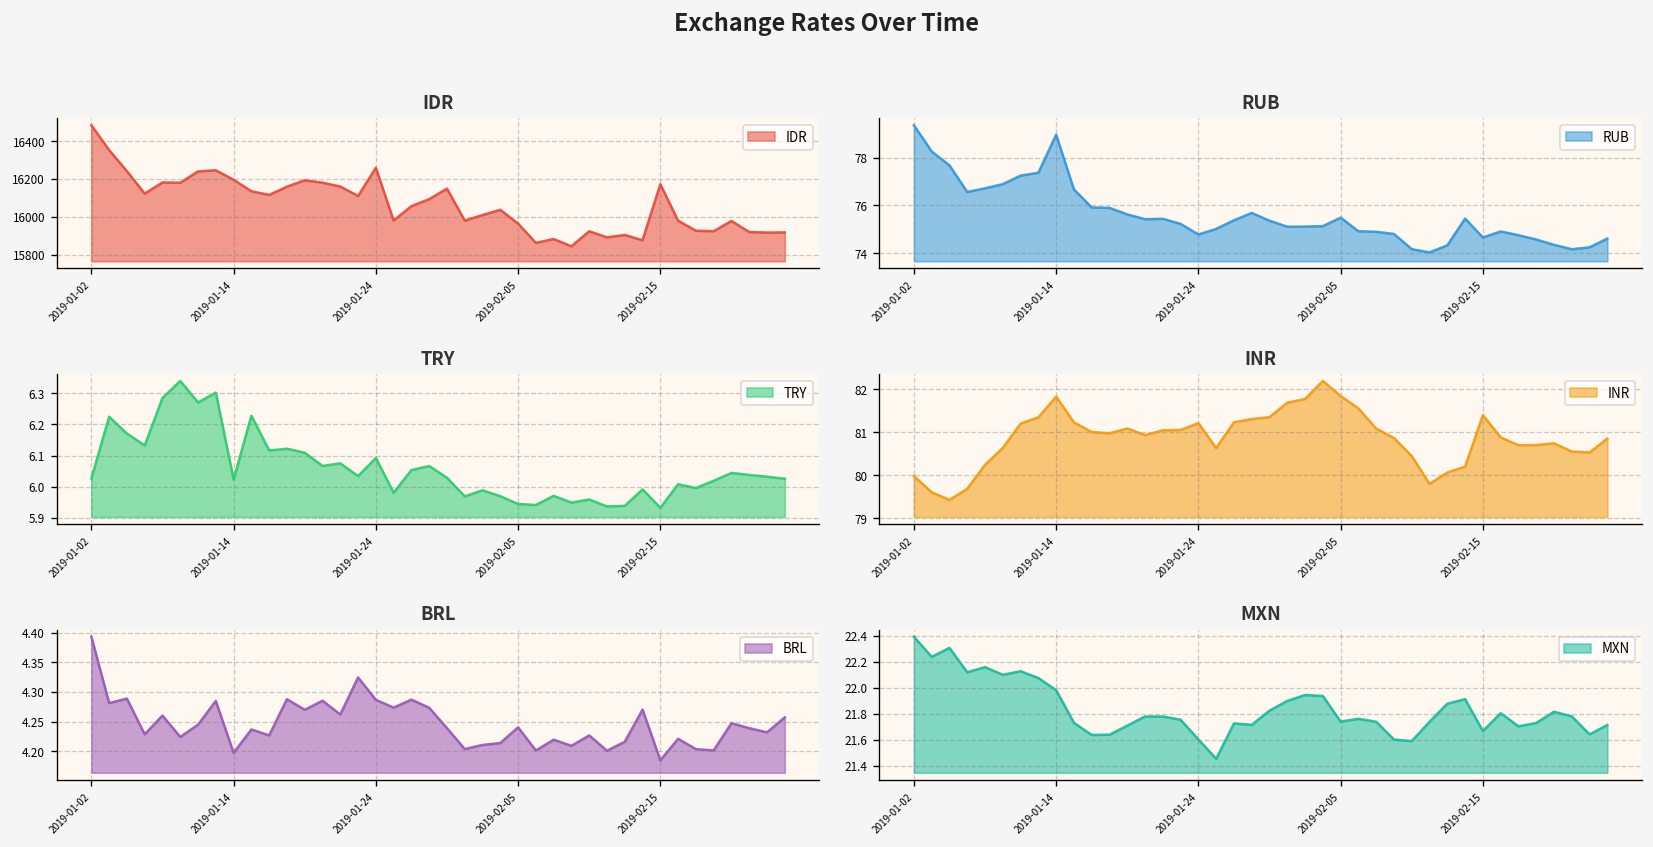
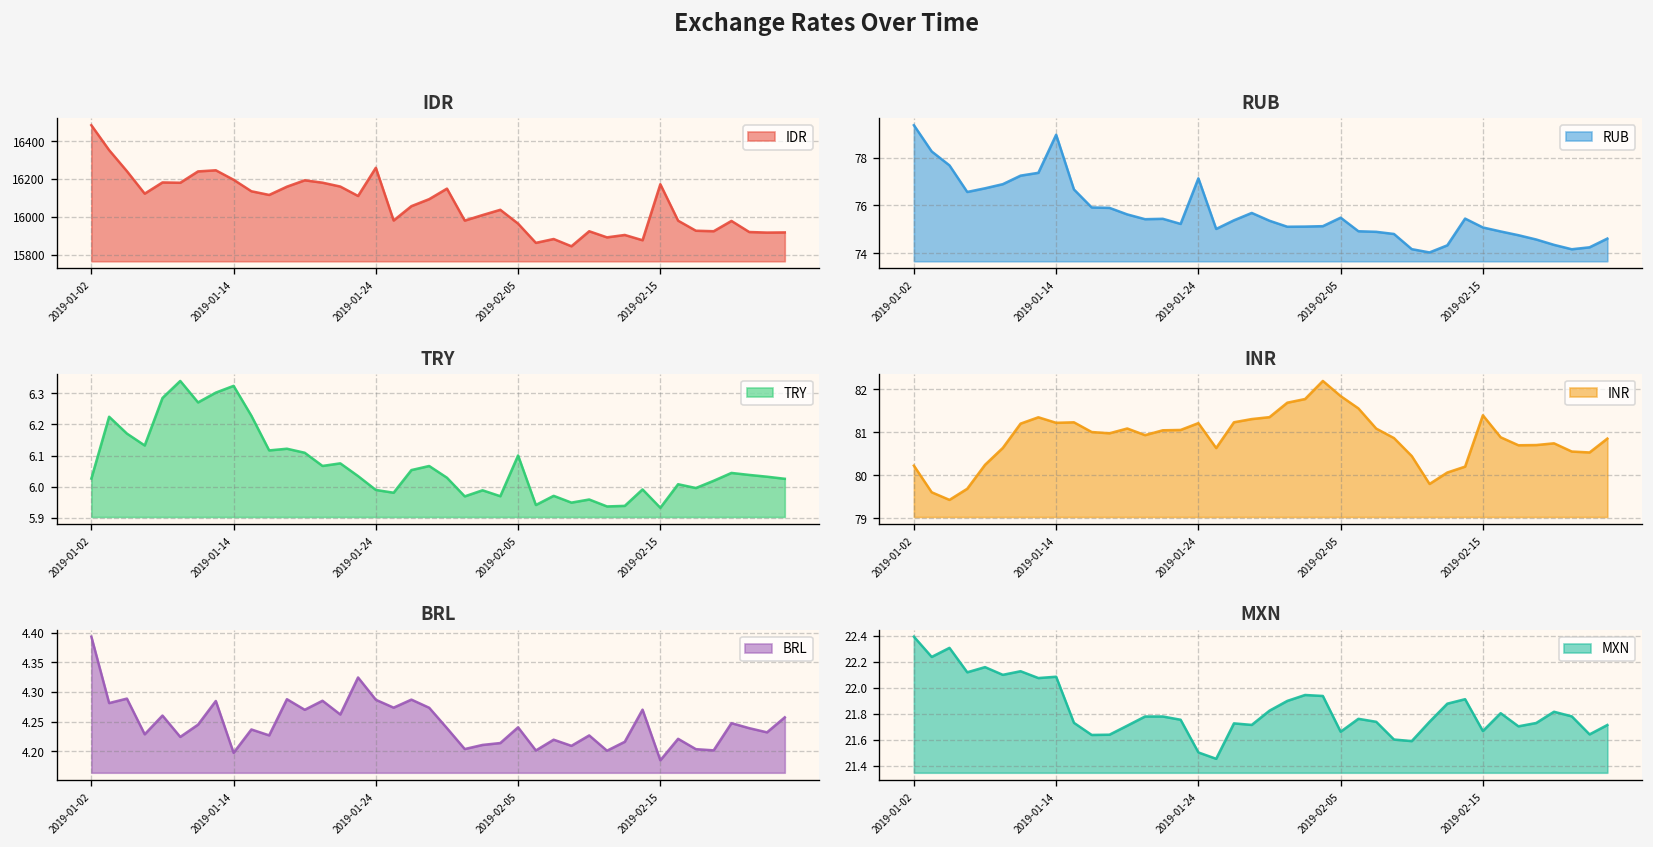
  {
    "IDR": {
      "2019-01-02": 16480,
      "2019-01-14": 16200,
      "2019-01-24": 16260,
      "2019-02-05": 15960,
      "2019-02-15": 16170
    },
    "RUB": {
      "2019-01-02": 79.4,
      "2019-01-14": 79.0,
-     "2019-01-24": 74.8,
+     "2019-01-24": 77.1,
      "2019-02-05": 75.5,
-     "2019-02-15": 74.7
+     "2019-02-15": 75.1
    },
    "TRY": {
      "2019-01-02": 6.03,
-     "2019-01-14": 6.02,
-     "2019-01-24": 6.09,
-     "2019-02-05": 5.94,
+     "2019-01-14": 6.32,
+     "2019-01-24": 5.99,
+     "2019-02-05": 6.10,
      "2019-02-15": 5.93
    },
    "INR": {
-     "2019-01-02": 80.0,
-     "2019-01-14": 81.8,
+     "2019-01-02": 80.2,
+     "2019-01-14": 81.2,
      "2019-01-24": 81.2,
      "2019-02-05": 81.8,
      "2019-02-15": 81.4
    },
    "BRL": {
      "2019-01-02": 4.39,
      "2019-01-14": 4.20,
      "2019-01-24": 4.29,
      "2019-02-05": 4.24,
      "2019-02-15": 4.19
    },
    "MXN": {
      "2019-01-02": 22.39,
-     "2019-01-14": 21.98,
-     "2019-01-24": 21.60,
-     "2019-02-05": 21.74,
+     "2019-01-14": 22.09,
+     "2019-01-24": 21.50,
+     "2019-02-05": 21.66,
      "2019-02-15": 21.67
    }
  }
